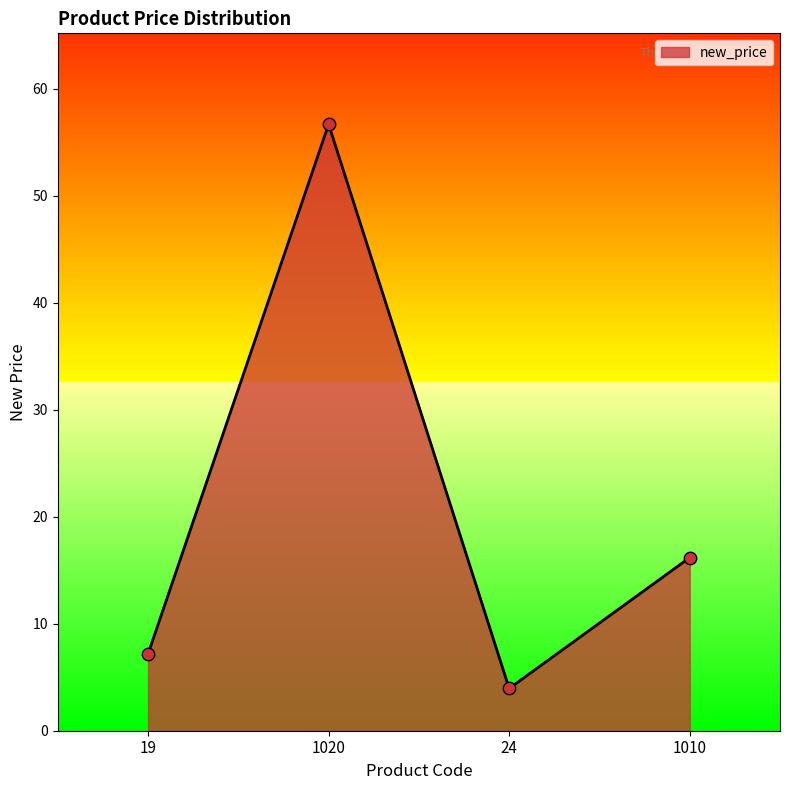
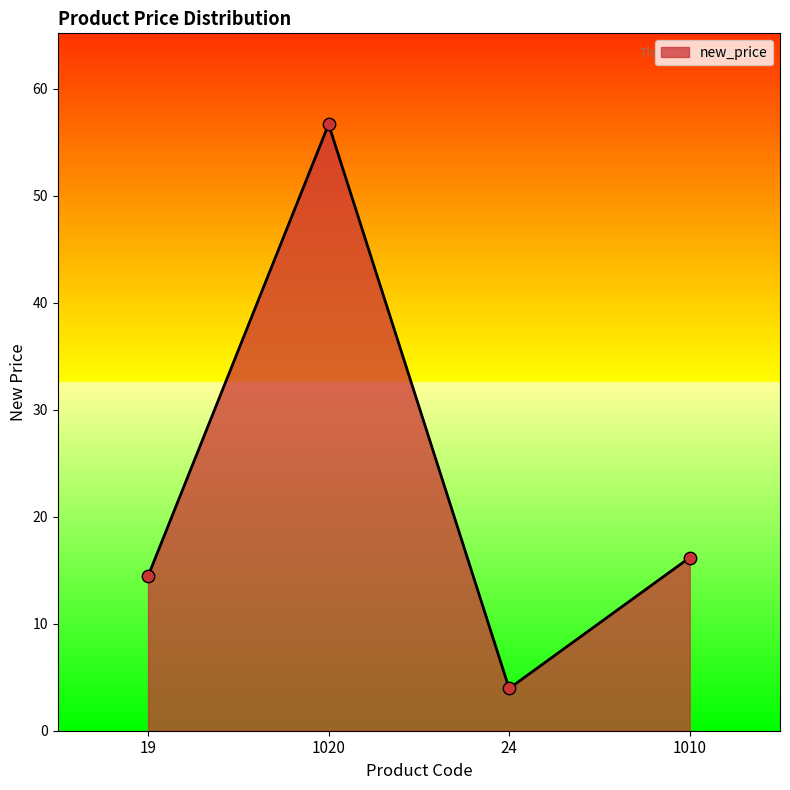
  {
-   "19": 7.2,
+   "19": 14.4,
    "1020": 56.7,
    "24": 4.0,
    "1010": 16.2
  }
